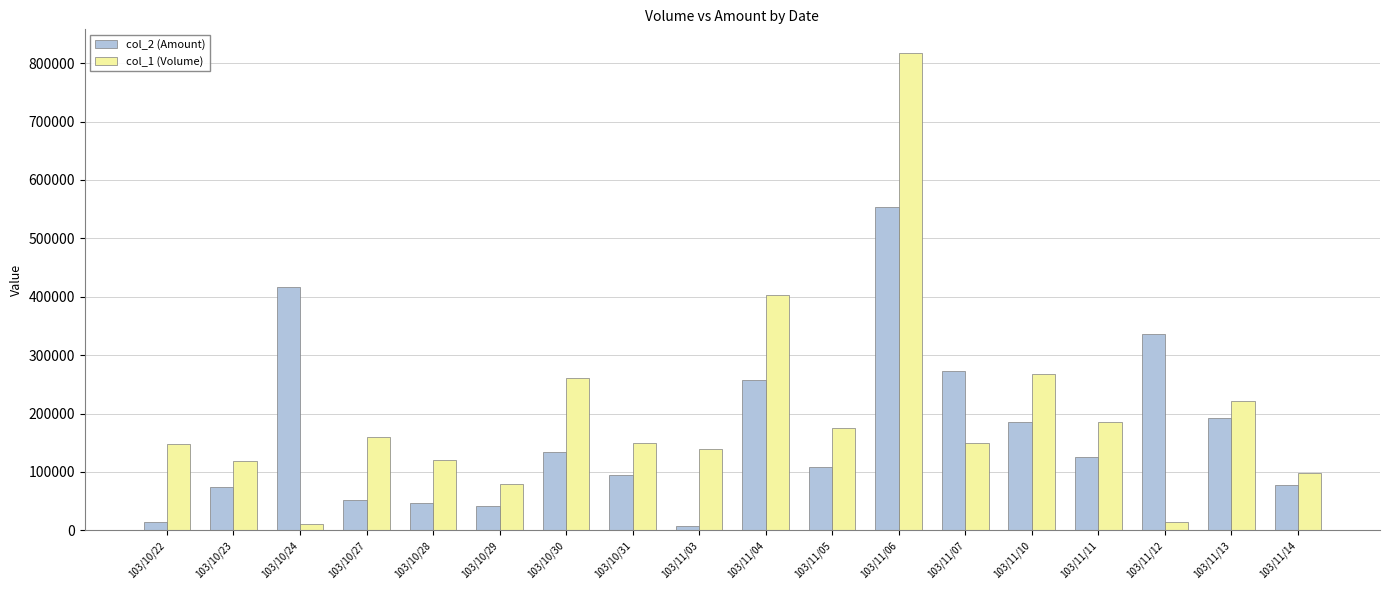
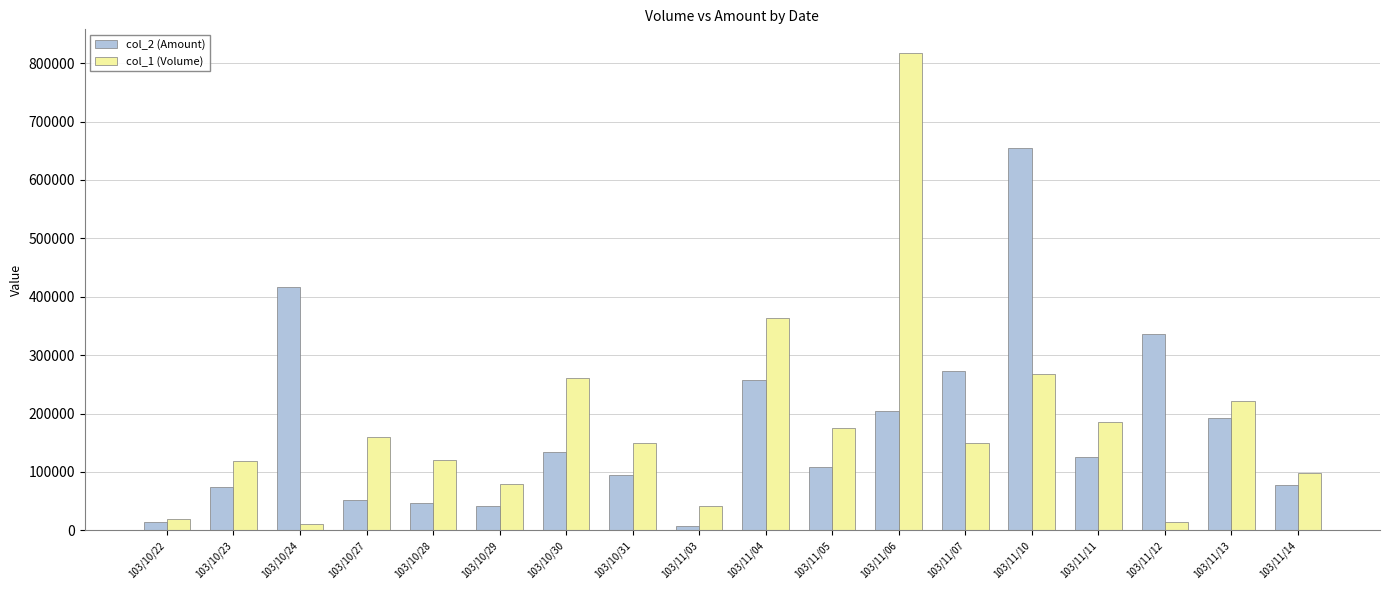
  {
    "col_2 (Amount)": {
      "103/10/22": 20000,
      "103/10/23": 70000,
      "103/10/24": 420000,
      "103/10/27": 50000,
      "103/10/28": 50000,
      "103/10/29": 40000,
      "103/10/30": 130000,
      "103/10/31": 100000,
      "103/11/03": 10000,
      "103/11/04": 260000,
      "103/11/05": 110000,
-     "103/11/06": 550000,
+     "103/11/06": 200000,
      "103/11/07": 270000,
-     "103/11/10": 190000,
+     "103/11/10": 650000,
      "103/11/11": 130000,
      "103/11/12": 340000,
      "103/11/13": 190000,
      "103/11/14": 80000
    },
    "col_1 (Volume)": {
-     "103/10/22": 150000,
+     "103/10/22": 20000,
      "103/10/23": 120000,
      "103/10/24": 10000,
      "103/10/27": 160000,
      "103/10/28": 120000,
      "103/10/29": 80000,
      "103/10/30": 260000,
      "103/10/31": 150000,
-     "103/11/03": 140000,
-     "103/11/04": 400000,
+     "103/11/03": 40000,
+     "103/11/04": 360000,
      "103/11/05": 180000,
      "103/11/06": 820000,
      "103/11/07": 150000,
      "103/11/10": 270000,
      "103/11/11": 190000,
      "103/11/12": 20000,
      "103/11/13": 220000,
      "103/11/14": 100000
    }
  }
